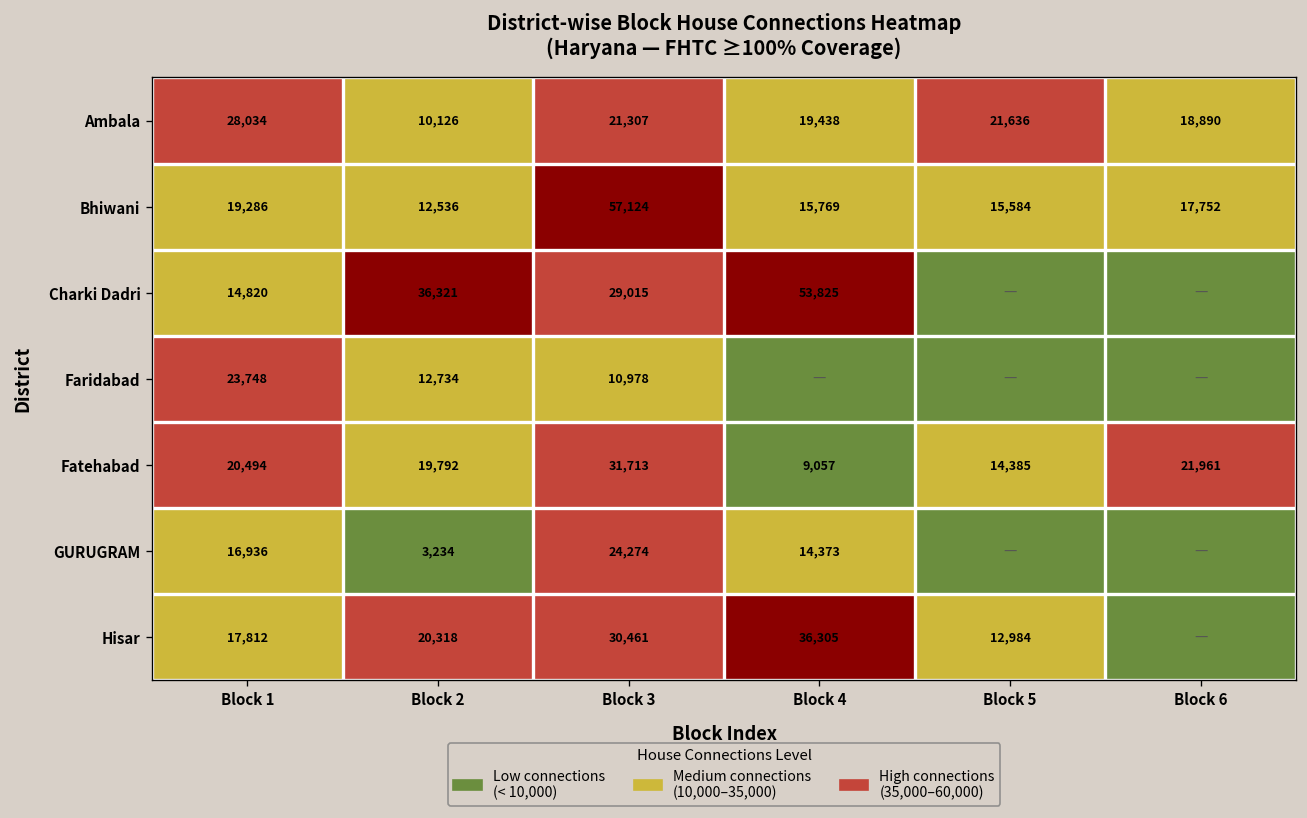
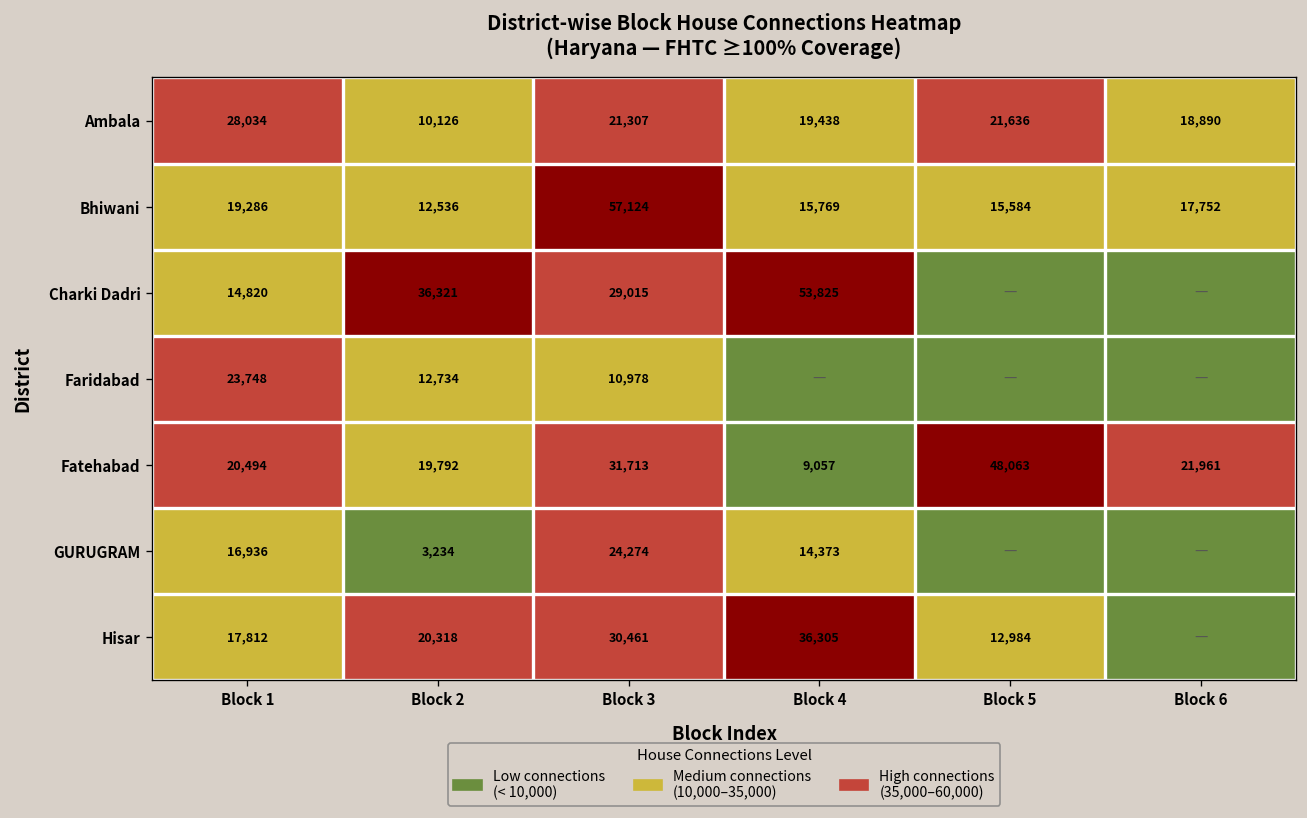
  {
    "Ambala": {
      "Block 1": "28,034",
      "Block 2": "10,126",
      "Block 3": "21,307",
      "Block 4": "19,438",
      "Block 5": "21,636",
      "Block 6": "18,890"
    },
    "Bhiwani": {
      "Block 1": "19,286",
      "Block 2": "12,536",
      "Block 3": "57,124",
      "Block 4": "15,769",
      "Block 5": "15,584",
      "Block 6": "17,752"
    },
    "Charki Dadri": {
      "Block 1": "14,820",
      "Block 2": "36,321",
      "Block 3": "29,015",
      "Block 4": "53,825"
    },
    "Faridabad": {
      "Block 1": "23,748",
      "Block 2": "12,734",
      "Block 3": "10,978"
    },
    "Fatehabad": {
      "Block 1": "20,494",
      "Block 2": "19,792",
      "Block 3": "31,713",
      "Block 4": "9,057",
-     "Block 5": "14,385",
+     "Block 5": "48,063",
      "Block 6": "21,961"
    },
    "GURUGRAM": {
      "Block 1": "16,936",
      "Block 2": "3,234",
      "Block 3": "24,274",
      "Block 4": "14,373"
    },
    "Hisar": {
      "Block 1": "17,812",
      "Block 2": "20,318",
      "Block 3": "30,461",
      "Block 4": "36,305",
      "Block 5": "12,984"
    }
  }
